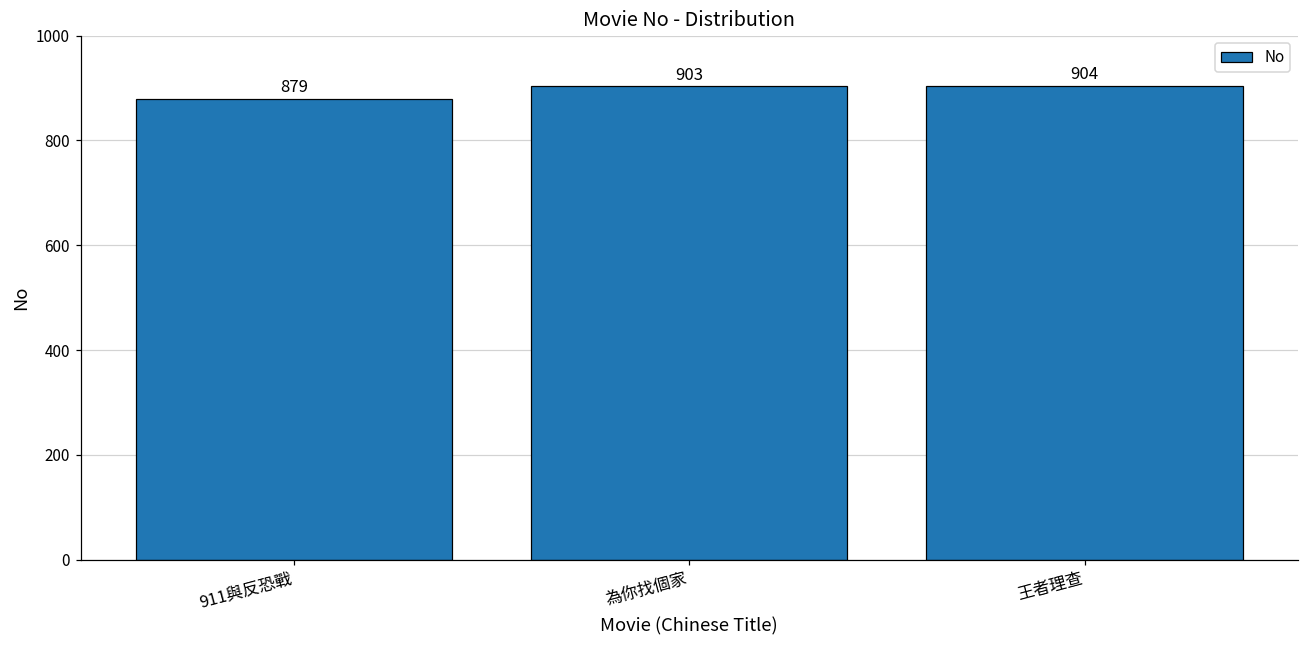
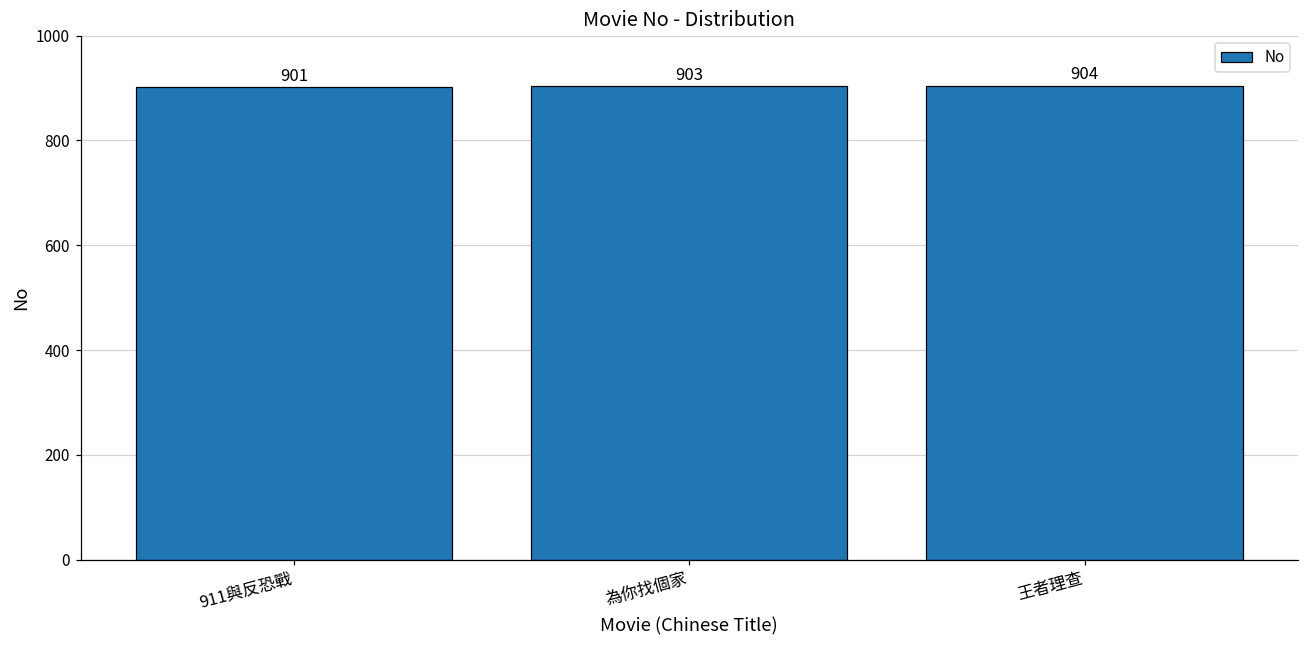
  {
-   "911與反恐戰": 879,
+   "911與反恐戰": 901,
    "為你找個家": 903,
    "王者理查": 904
  }
